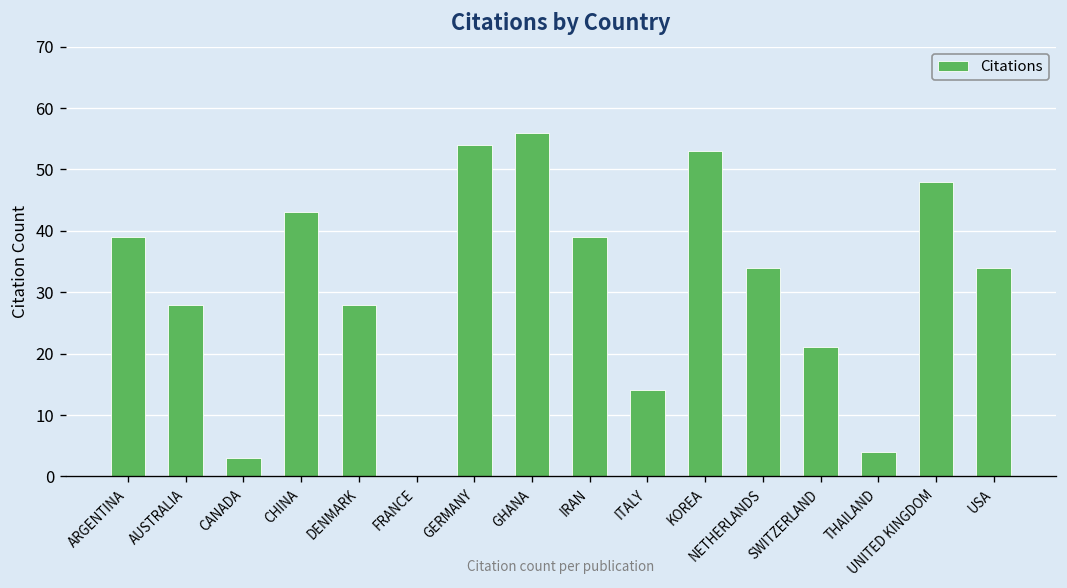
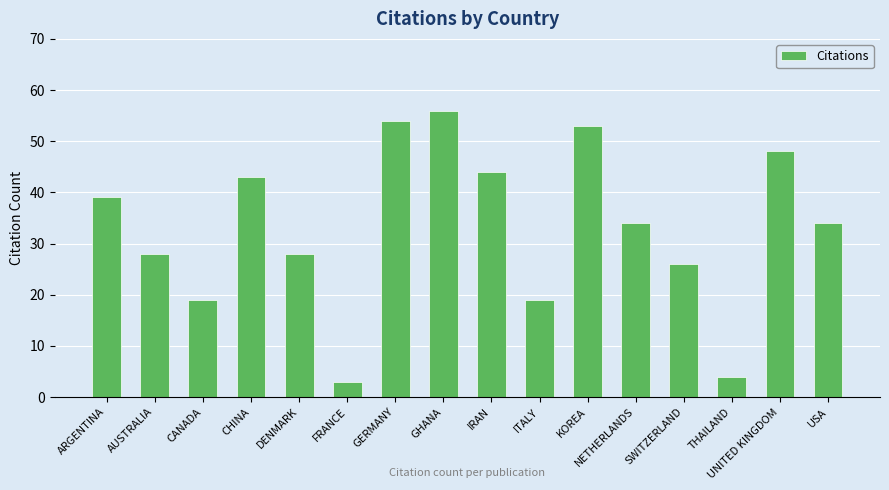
  {
    "ARGENTINA": 39,
    "AUSTRALIA": 28,
-   "CANADA": 3,
+   "CANADA": 19,
    "CHINA": 43,
    "DENMARK": 28,
-   "FRANCE": 0,
+   "FRANCE": 3,
    "GERMANY": 54,
    "GHANA": 56,
-   "IRAN": 39,
-   "ITALY": 14,
+   "IRAN": 44,
+   "ITALY": 19,
    "KOREA": 53,
    "NETHERLANDS": 34,
-   "SWITZERLAND": 21,
+   "SWITZERLAND": 26,
    "THAILAND": 4,
    "UNITED KINGDOM": 48,
    "USA": 34
  }
